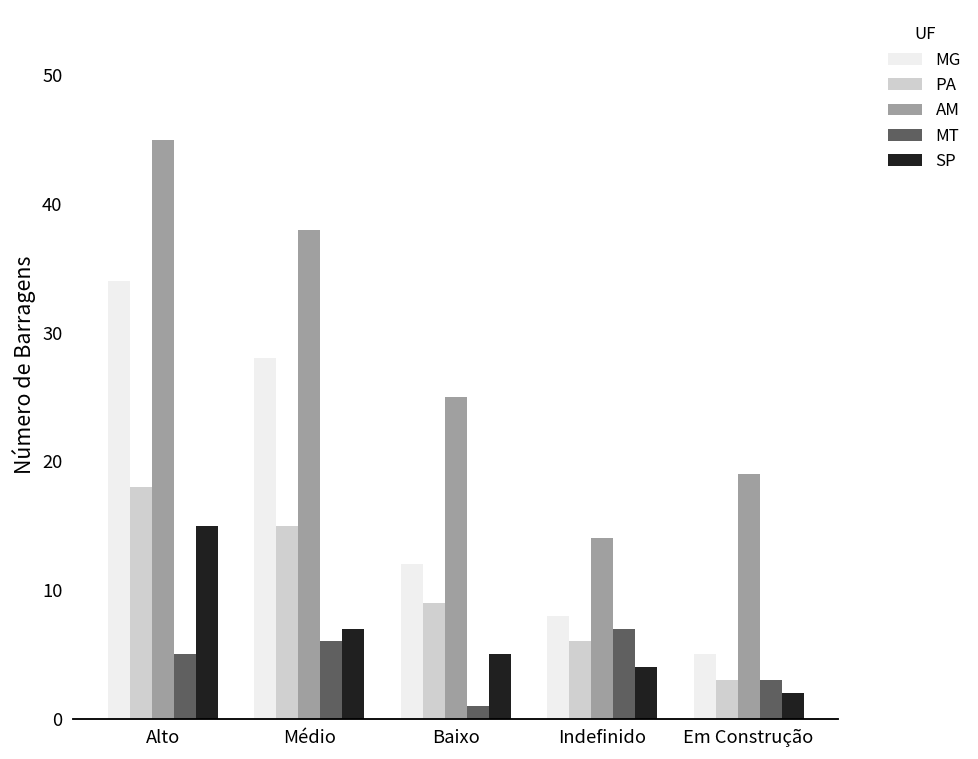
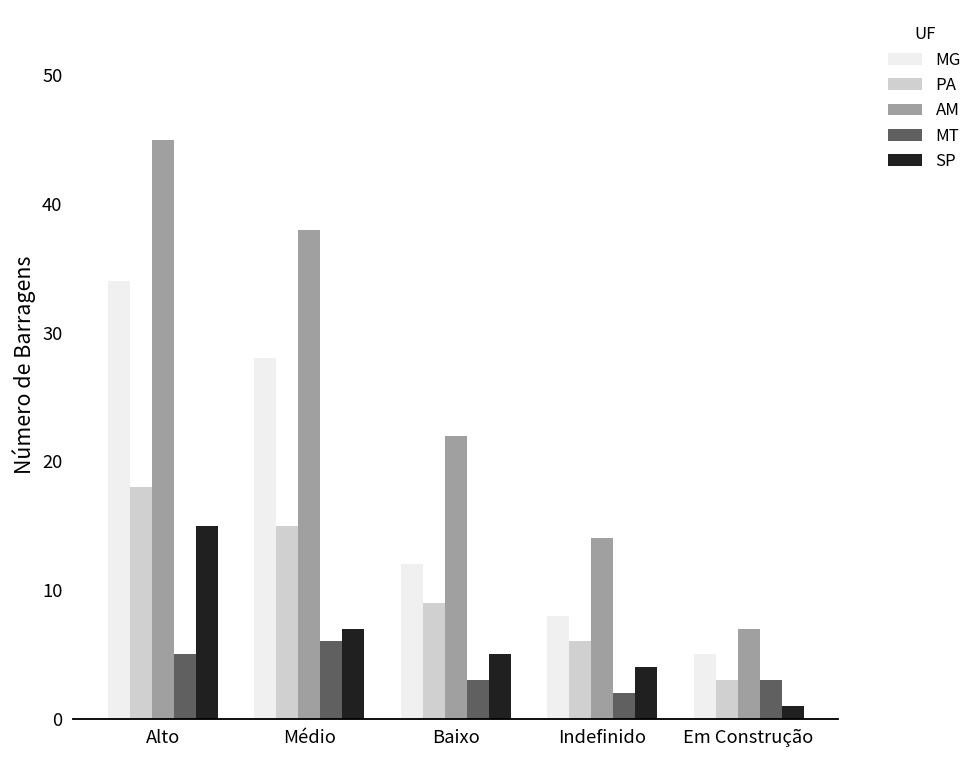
  {
    "AM": {
      "Alto": 45,
      "Médio": 38,
-     "Baixo": 25,
+     "Baixo": 22,
      "Indefinido": 14,
-     "Em Construção": 19
+     "Em Construção": 7
    },
    "MT": {
      "Alto": 5,
      "Médio": 6,
-     "Baixo": 1,
-     "Indefinido": 7,
+     "Baixo": 3,
+     "Indefinido": 2,
      "Em Construção": 3
    },
    "SP": {
      "Alto": 15,
      "Médio": 7,
      "Baixo": 5,
      "Indefinido": 4,
-     "Em Construção": 2
+     "Em Construção": 1
    }
  }
